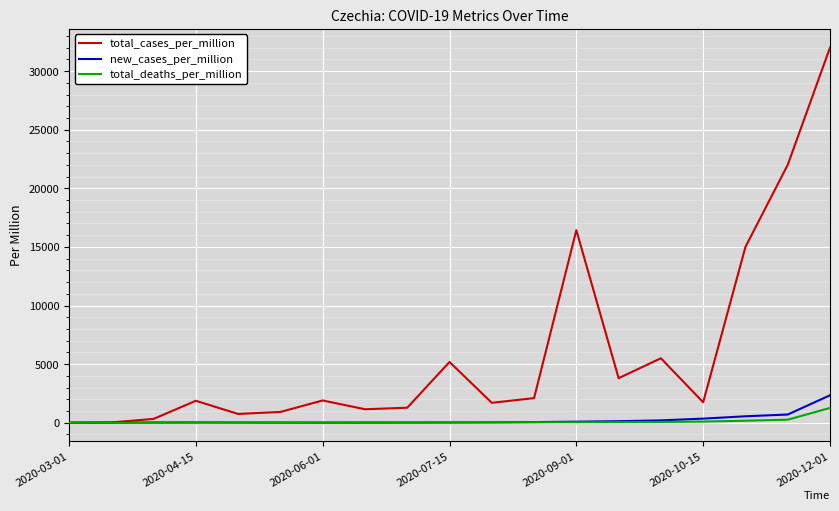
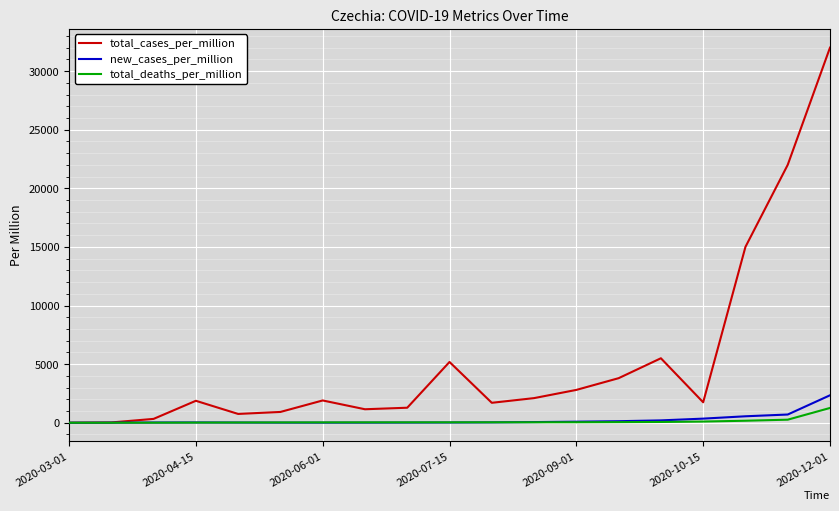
  {
    "total_cases_per_million": {
      "2020-04-15": 1900,
      "2020-06-01": 1900,
      "2020-07-15": 5200,
-     "2020-09-01": 16400,
+     "2020-09-01": 2800,
      "2020-10-15": 1700,
      "2020-12-01": 32000
    },
    "new_cases_per_million": {
      "2020-10-15": 400,
      "2020-12-01": 2300
    },
    "total_deaths_per_million": {
      "2020-10-15": 100,
      "2020-12-01": 1300
    }
  }
